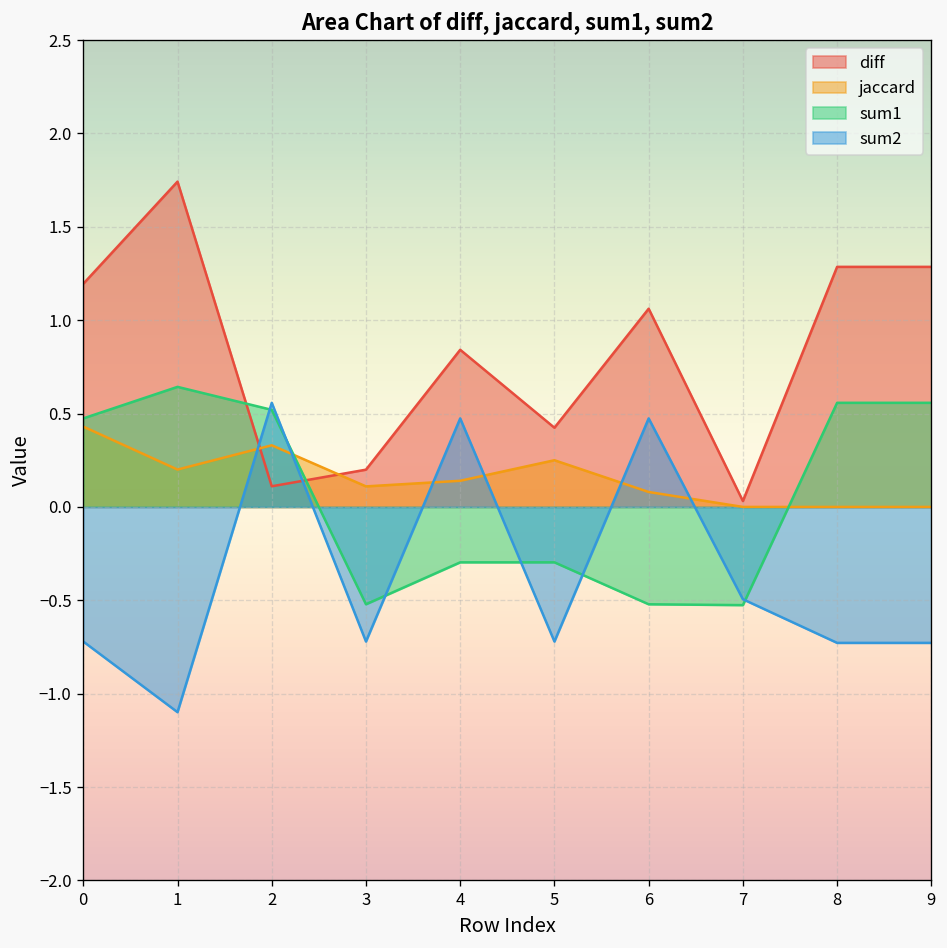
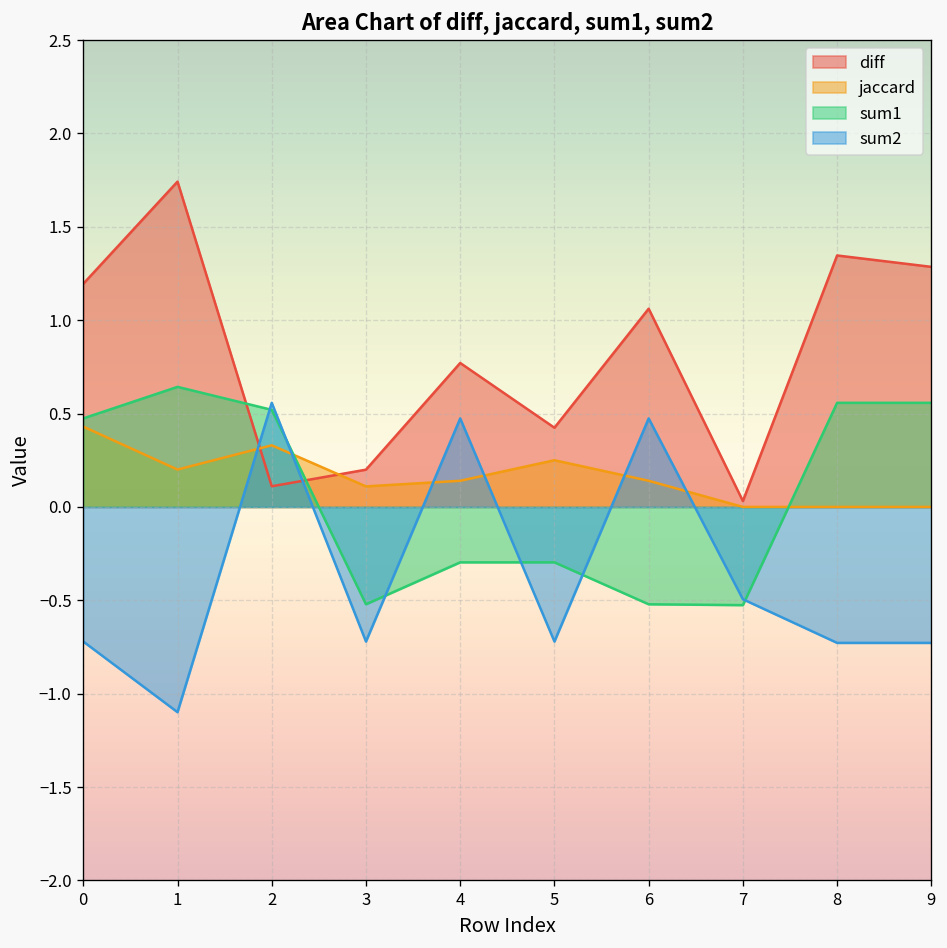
  {
    "diff": {
      "0": 1.19,
      "1": 1.74,
      "2": 0.11,
      "3": 0.20,
-     "4": 0.84,
+     "4": 0.77,
      "5": 0.42,
      "6": 1.06,
      "7": 0.03,
-     "8": 1.29,
+     "8": 1.35,
      "9": 1.29
    },
    "jaccard": {
      "0": 0.43,
      "1": 0.20,
      "2": 0.33,
      "3": 0.11,
      "4": 0.14,
      "5": 0.25,
-     "6": 0.08
+     "6": 0.14
    }
  }
